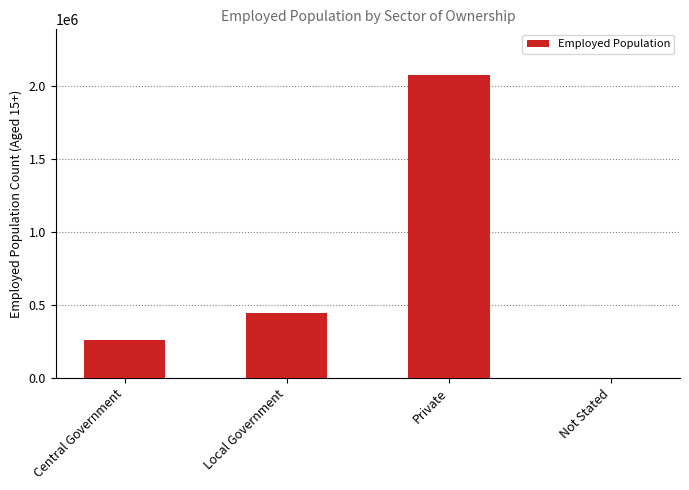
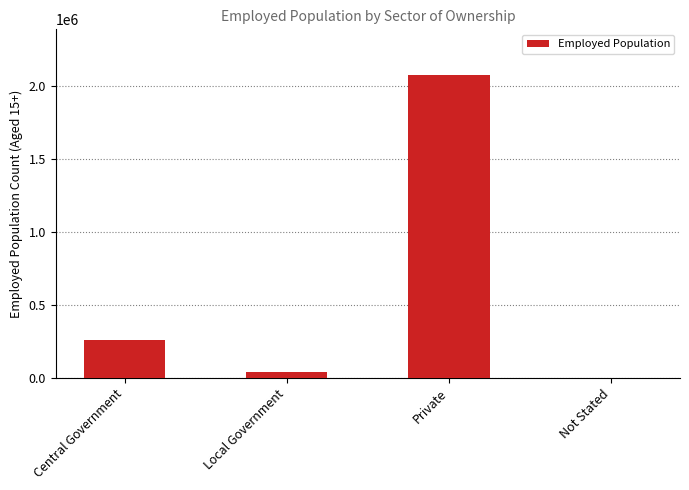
  {
    "Central Government": 260000,
-   "Local Government": 440000,
+   "Local Government": 40000,
    "Private": 2070000,
    "Not Stated": 0
  }
